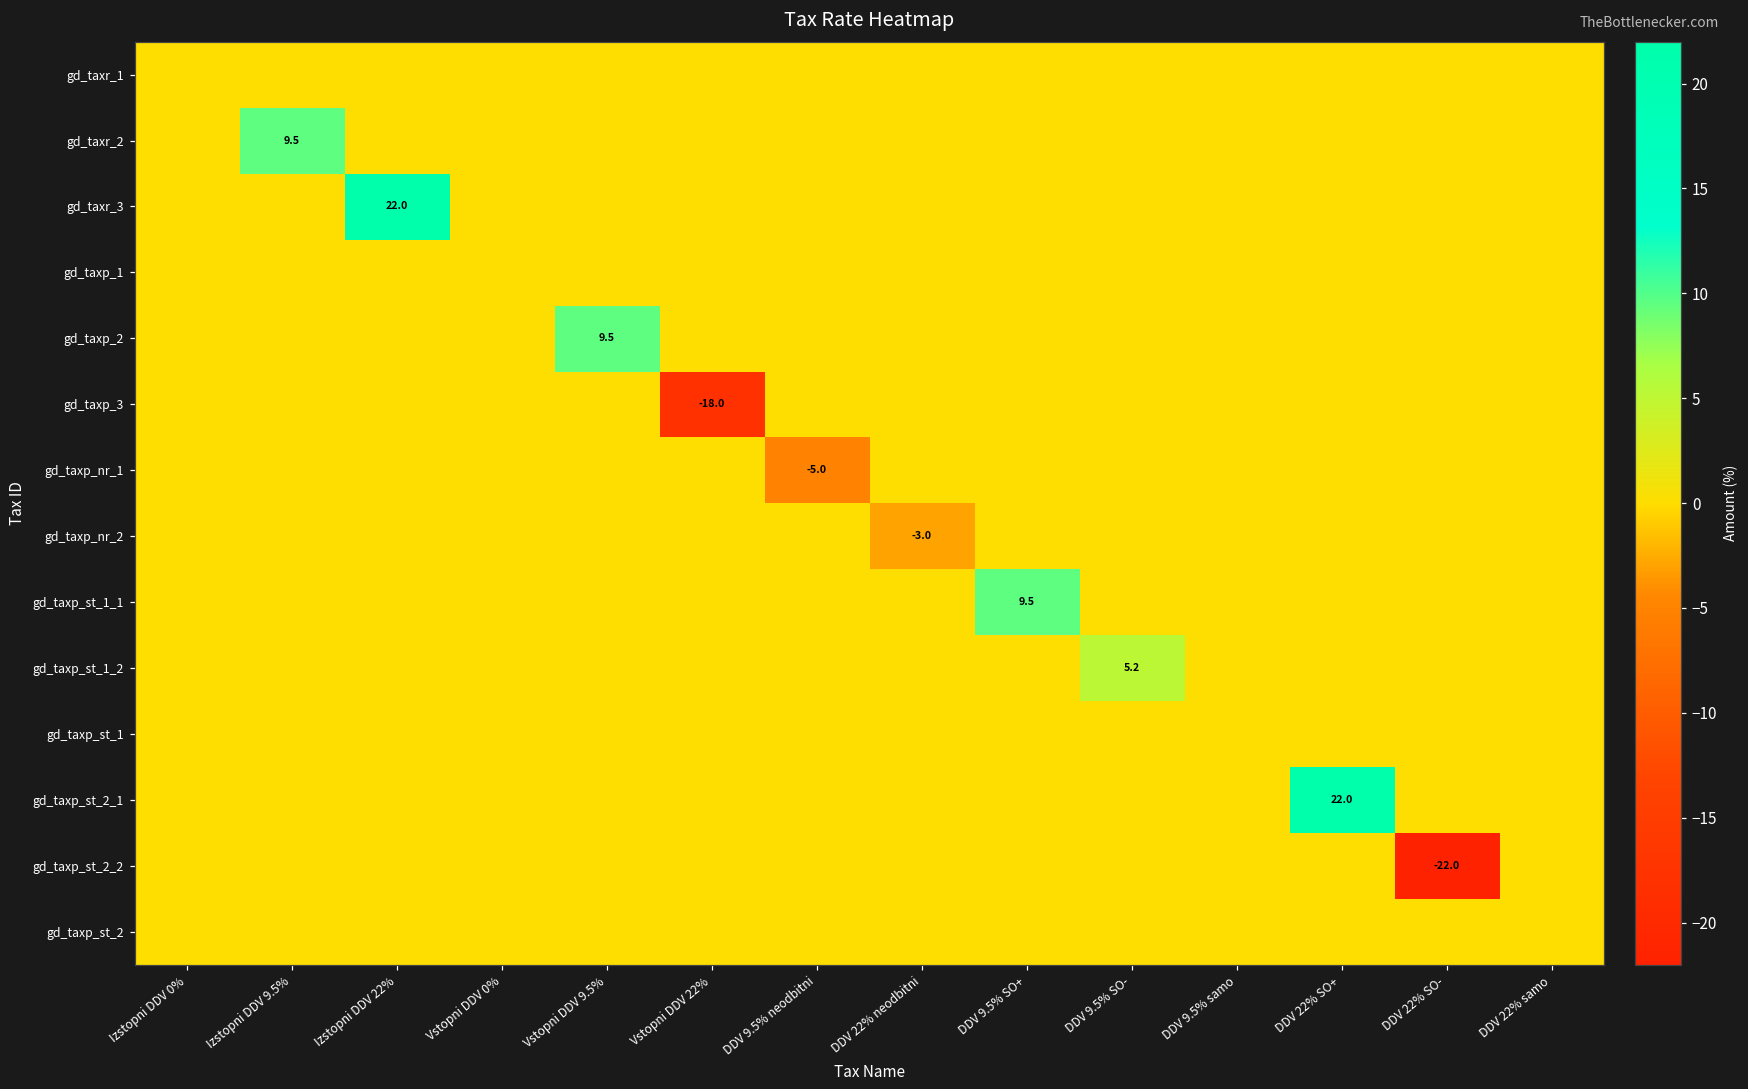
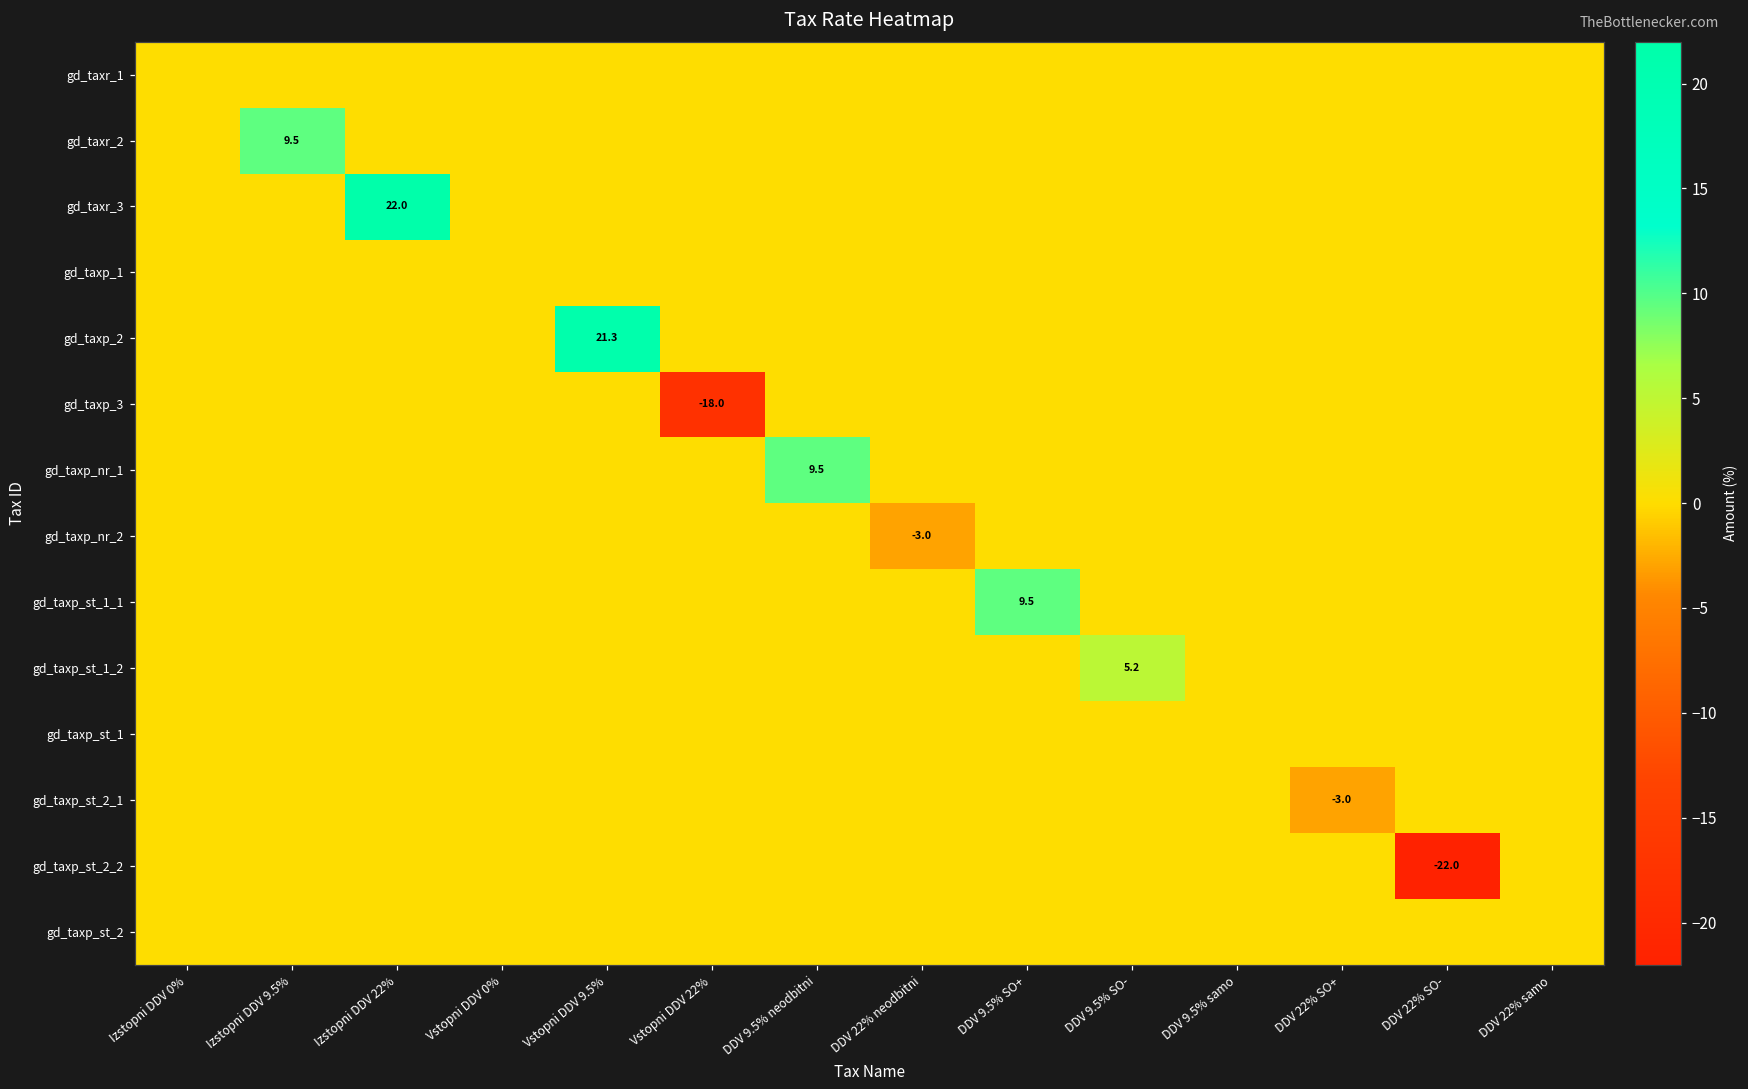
  {
    "gd_taxr_2": {
      "Izstopni DDV 9.5%": 9.5
    },
    "gd_taxr_3": {
      "Izstopni DDV 22%": 22.0
    },
    "gd_taxp_2": {
-     "Vstopni DDV 9.5%": 9.5
+     "Vstopni DDV 9.5%": 21.3
    },
    "gd_taxp_3": {
      "Vstopni DDV 22%": -18.0
    },
    "gd_taxp_nr_1": {
-     "DDV 9.5% neodbitni": -5.0
+     "DDV 9.5% neodbitni": 9.5
    },
    "gd_taxp_nr_2": {
      "DDV 22% neodbitni": -3.0
    },
    "gd_taxp_st_1_1": {
      "DDV 9.5% SO+": 9.5
    },
    "gd_taxp_st_1_2": {
      "DDV 9.5% SO-": 5.2
    },
    "gd_taxp_st_2_1": {
-     "DDV 22% SO+": 22.0
+     "DDV 22% SO+": -3.0
    },
    "gd_taxp_st_2_2": {
      "DDV 22% SO-": -22.0
    }
  }
